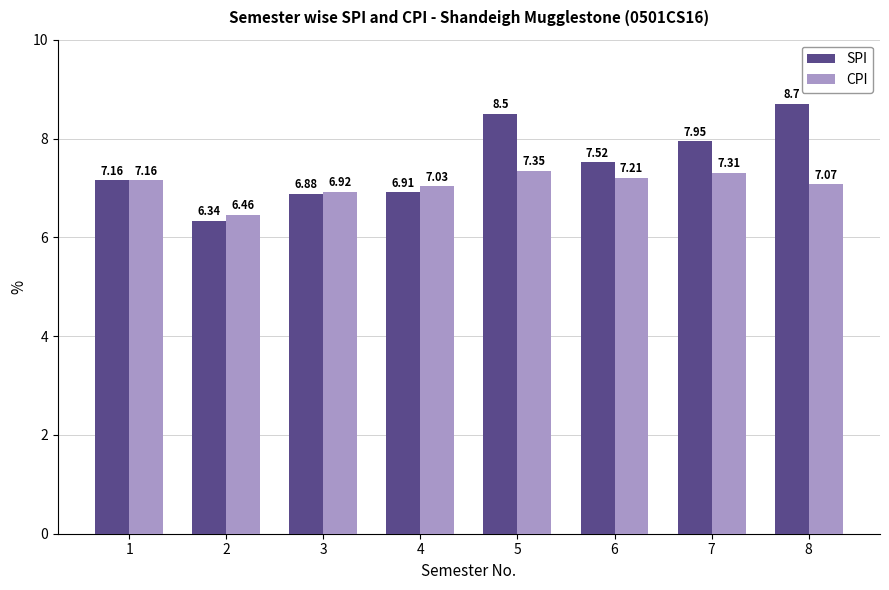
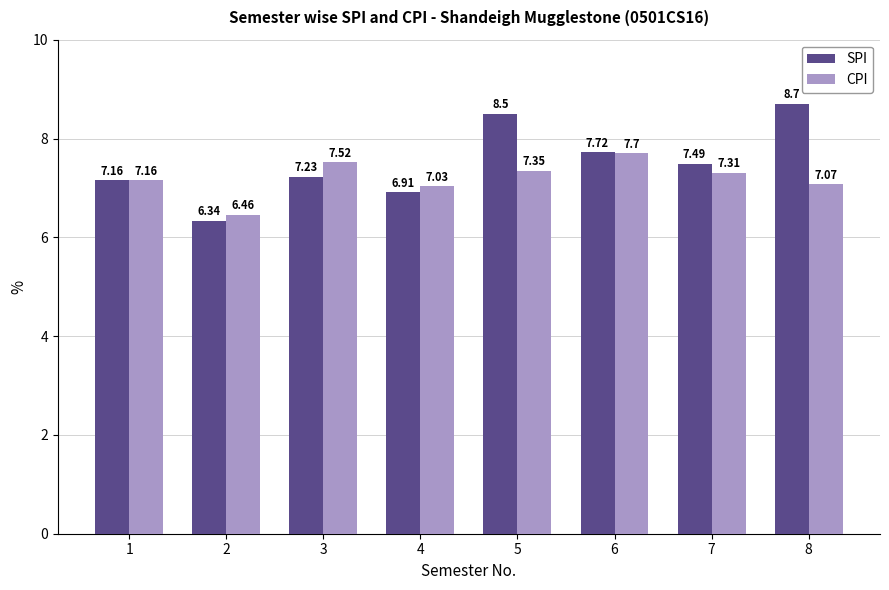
  {
    "SPI": {
      "1": 7.16,
      "2": 6.34,
-     "3": 6.88,
+     "3": 7.23,
      "4": 6.91,
      "5": 8.5,
-     "6": 7.52,
-     "7": 7.95,
+     "6": 7.72,
+     "7": 7.49,
      "8": 8.7
    },
    "CPI": {
      "1": 7.16,
      "2": 6.46,
-     "3": 6.92,
+     "3": 7.52,
      "4": 7.03,
      "5": 7.35,
-     "6": 7.21,
+     "6": 7.7,
      "7": 7.31,
      "8": 7.07
    }
  }
